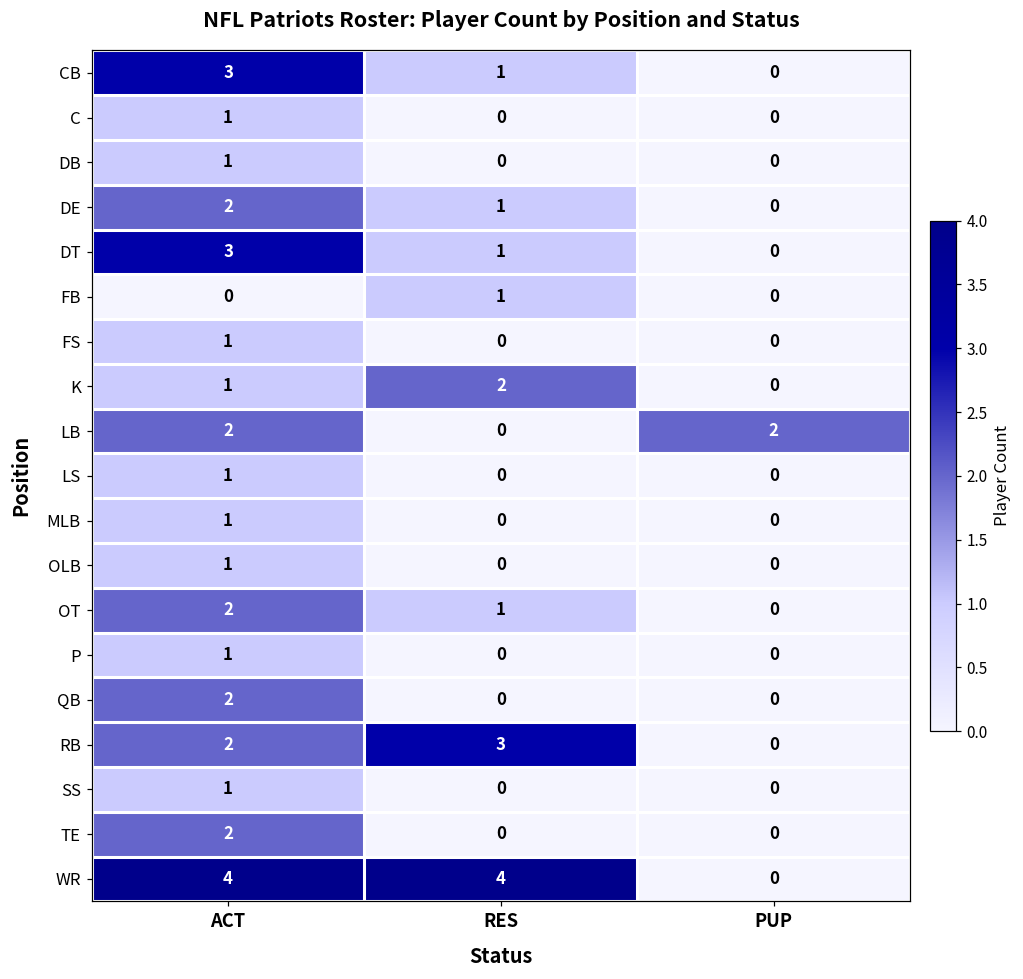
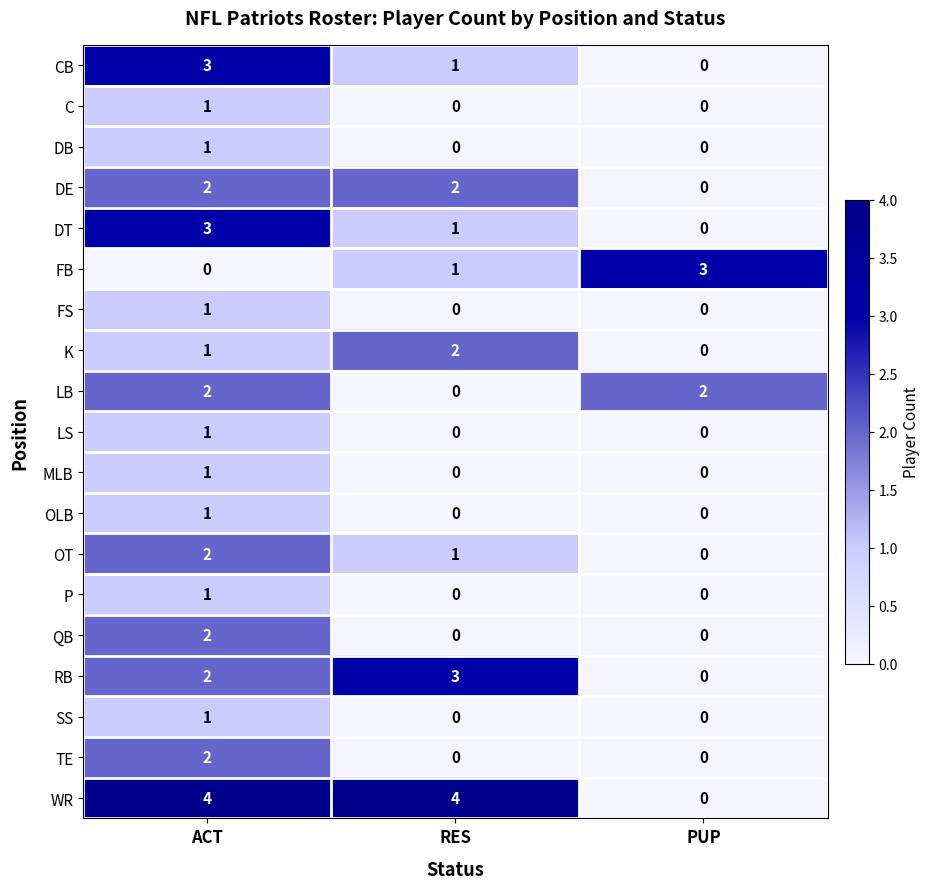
  {
    "CB": {
      "ACT": 3,
      "RES": 1,
      "PUP": 0
    },
    "C": {
      "ACT": 1,
      "RES": 0,
      "PUP": 0
    },
    "DB": {
      "ACT": 1,
      "RES": 0,
      "PUP": 0
    },
    "DE": {
      "ACT": 2,
-     "RES": 1,
+     "RES": 2,
      "PUP": 0
    },
    "DT": {
      "ACT": 3,
      "RES": 1,
      "PUP": 0
    },
    "FB": {
      "ACT": 0,
      "RES": 1,
-     "PUP": 0
+     "PUP": 3
    },
    "FS": {
      "ACT": 1,
      "RES": 0,
      "PUP": 0
    },
    "K": {
      "ACT": 1,
      "RES": 2,
      "PUP": 0
    },
    "LB": {
      "ACT": 2,
      "RES": 0,
      "PUP": 2
    },
    "LS": {
      "ACT": 1,
      "RES": 0,
      "PUP": 0
    },
    "MLB": {
      "ACT": 1,
      "RES": 0,
      "PUP": 0
    },
    "OLB": {
      "ACT": 1,
      "RES": 0,
      "PUP": 0
    },
    "OT": {
      "ACT": 2,
      "RES": 1,
      "PUP": 0
    },
    "P": {
      "ACT": 1,
      "RES": 0,
      "PUP": 0
    },
    "QB": {
      "ACT": 2,
      "RES": 0,
      "PUP": 0
    },
    "RB": {
      "ACT": 2,
      "RES": 3,
      "PUP": 0
    },
    "SS": {
      "ACT": 1,
      "RES": 0,
      "PUP": 0
    },
    "TE": {
      "ACT": 2,
      "RES": 0,
      "PUP": 0
    },
    "WR": {
      "ACT": 4,
      "RES": 4,
      "PUP": 0
    }
  }
